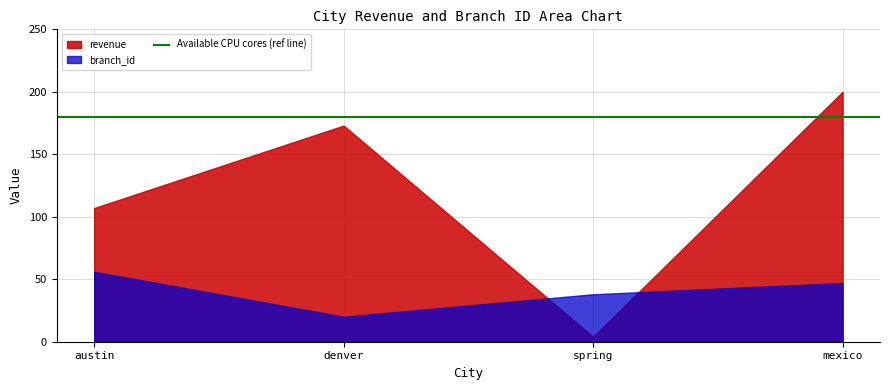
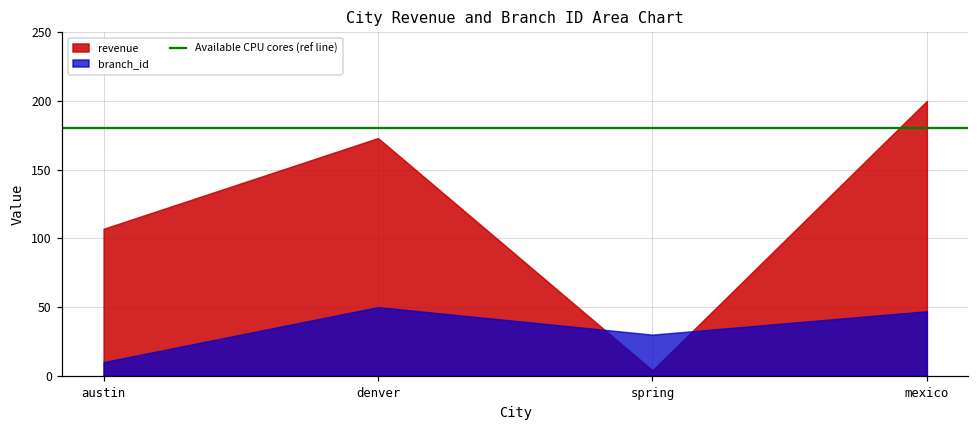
  {
    "revenue": {
      "austin": 107,
      "denver": 173,
      "spring": 4,
      "mexico": 200
    },
    "branch_id": {
-     "austin": 56,
-     "denver": 20,
-     "spring": 38,
+     "austin": 10,
+     "denver": 50,
+     "spring": 30,
      "mexico": 47
    }
  }
